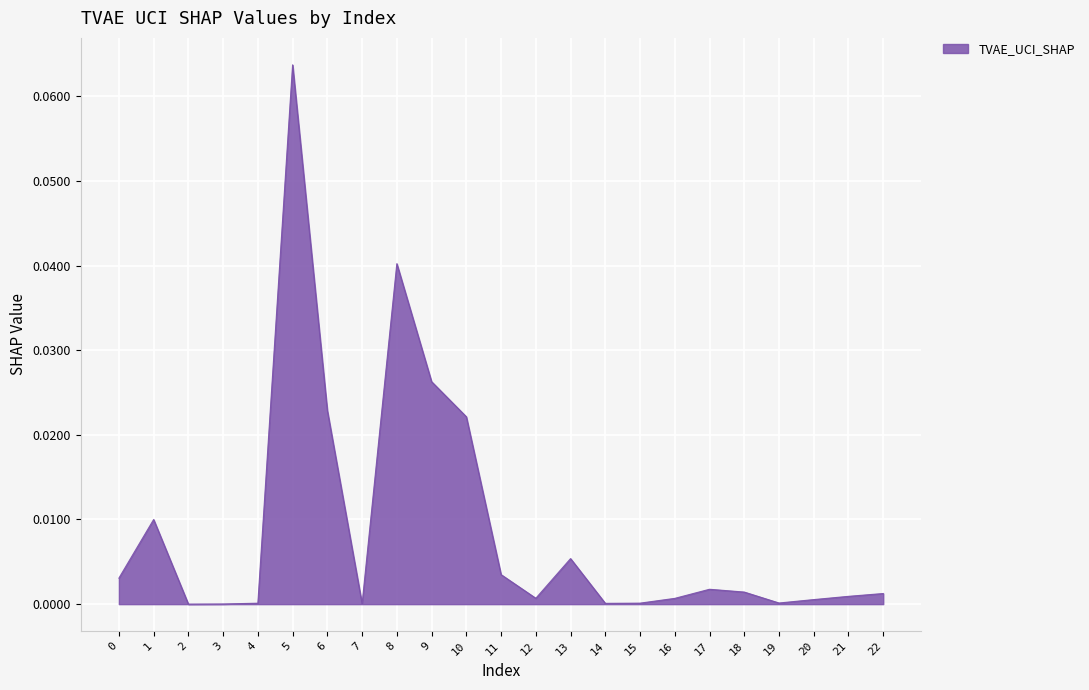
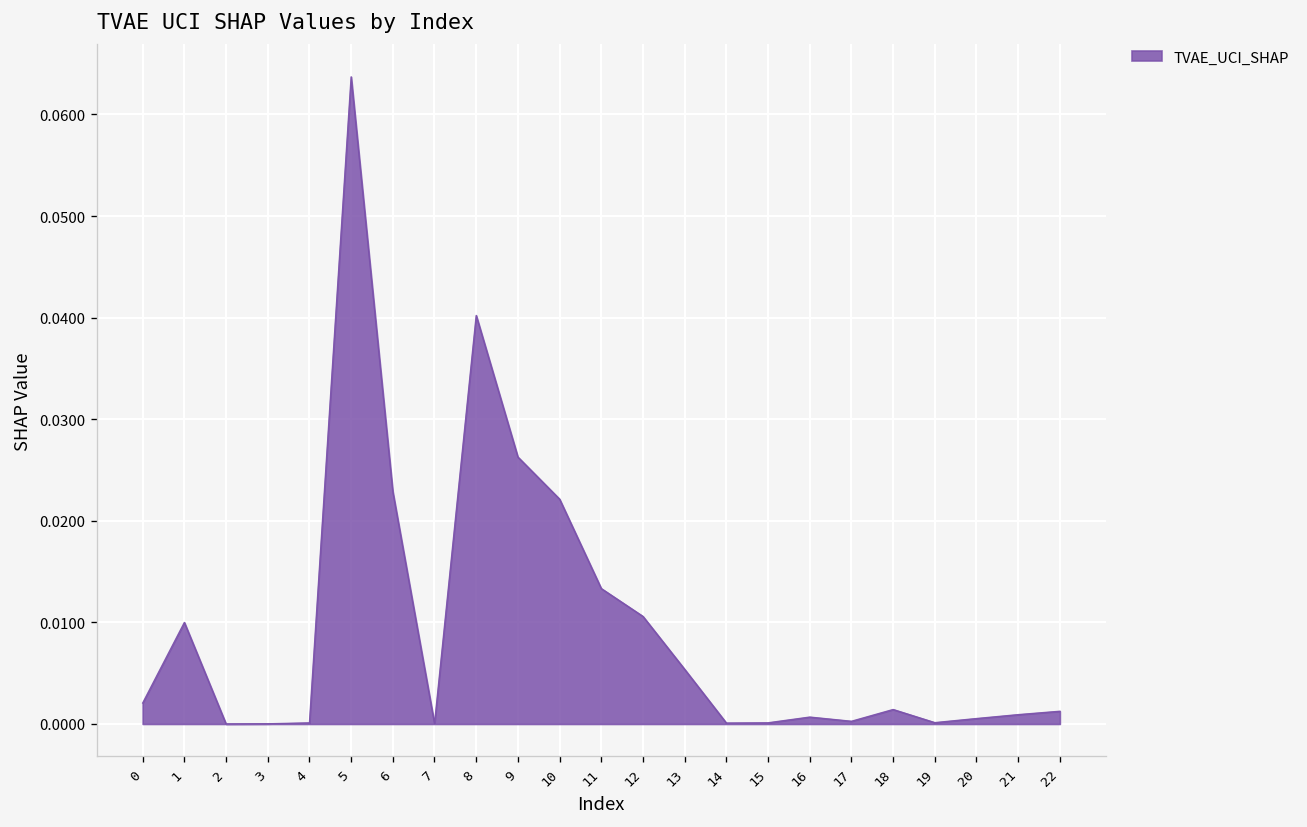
  {
-   "0": 0.003,
+   "0": 0.002,
    "1": 0.010,
    "2": 0.000,
    "3": 0.000,
    "4": 0.000,
    "5": 0.064,
    "6": 0.023,
    "7": 0.000,
    "8": 0.040,
    "9": 0.026,
    "10": 0.022,
-   "11": 0.003,
-   "12": 0.001,
+   "11": 0.013,
+   "12": 0.011,
    "13": 0.005,
    "14": 0.000,
    "15": 0.000,
    "16": 0.001,
-   "17": 0.002,
+   "17": 0.000,
    "18": 0.001,
    "19": 0.000,
    "20": 0.001,
    "21": 0.001,
    "22": 0.001
  }
